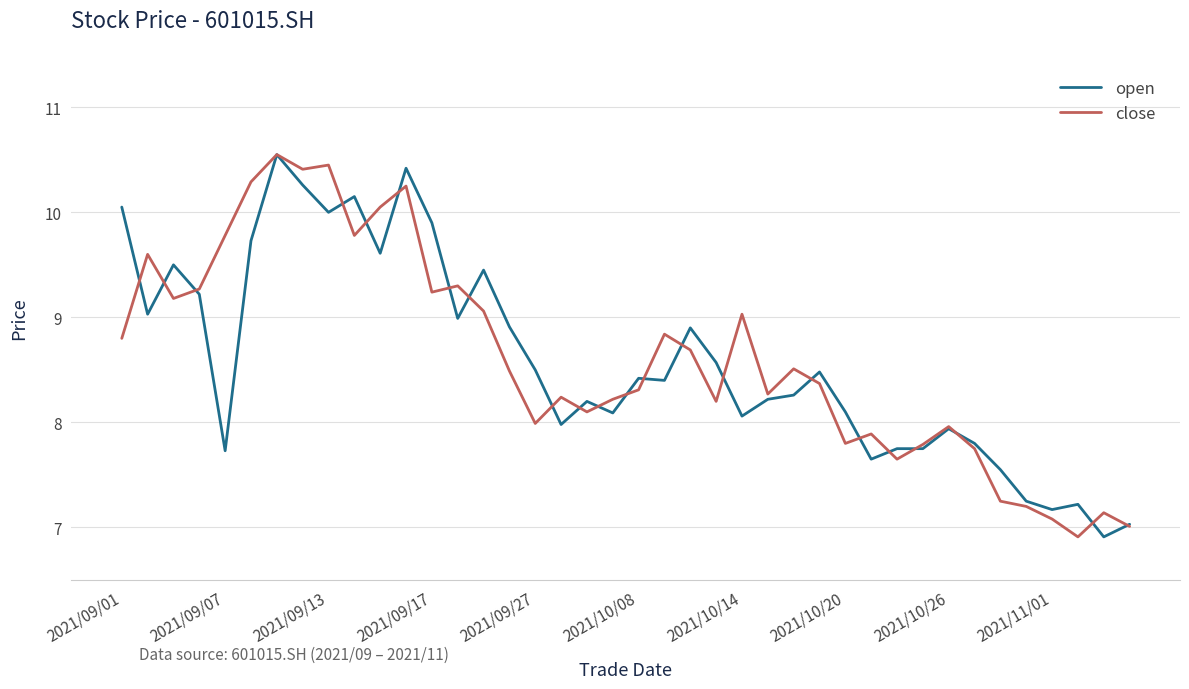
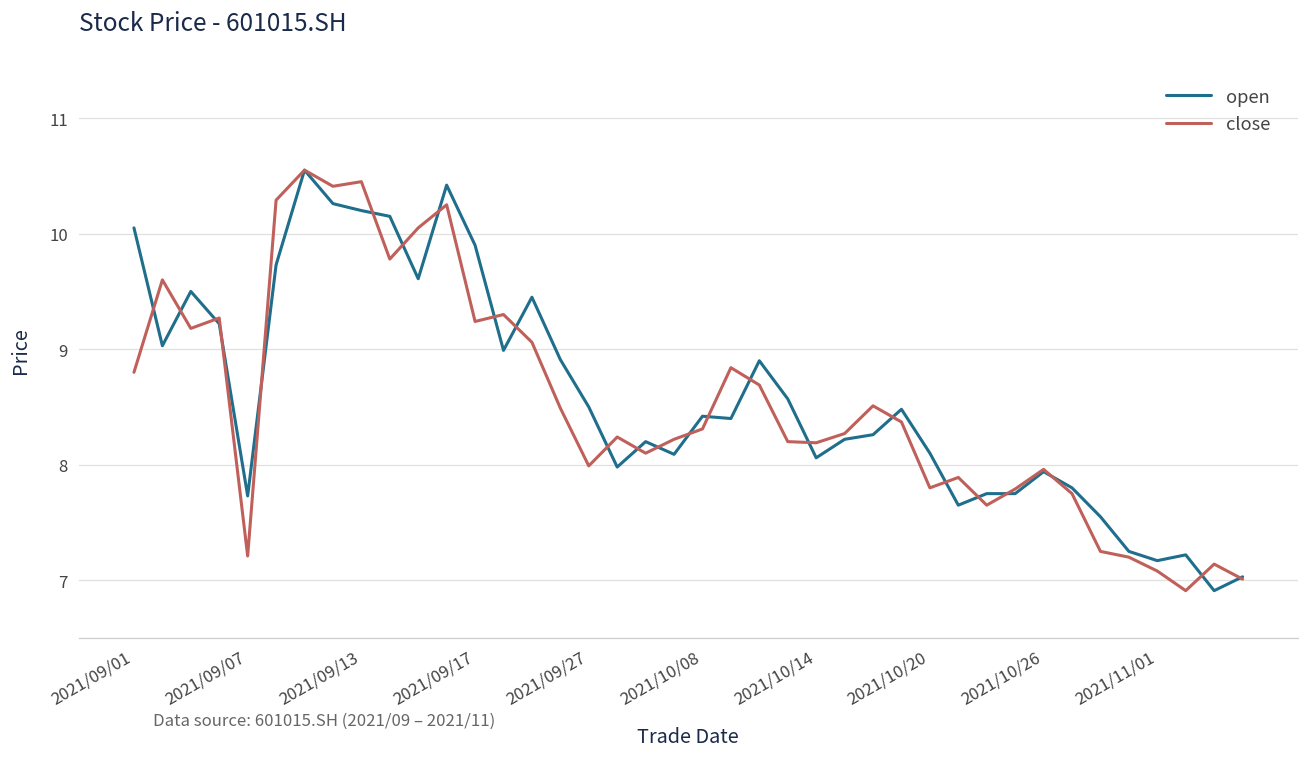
  {
    "open": {
      "2021/09/01": 10.05,
      "2021/09/07": 7.73,
-     "2021/09/13": 10.0,
+     "2021/09/13": 10.2,
      "2021/09/17": 9.9,
      "2021/09/27": 8.5,
      "2021/10/08": 8.4,
      "2021/10/14": 8.06,
      "2021/10/20": 8.1,
      "2021/11/01": 7.17
    },
    "close": {
      "2021/09/01": 8.80,
-     "2021/09/07": 9.78,
+     "2021/09/07": 7.21,
      "2021/09/13": 10.45,
      "2021/09/17": 9.24,
      "2021/09/27": 7.99,
      "2021/10/08": 8.31,
-     "2021/10/14": 9.03,
+     "2021/10/14": 8.19,
      "2021/10/20": 7.80,
      "2021/11/01": 7.08
    }
  }
